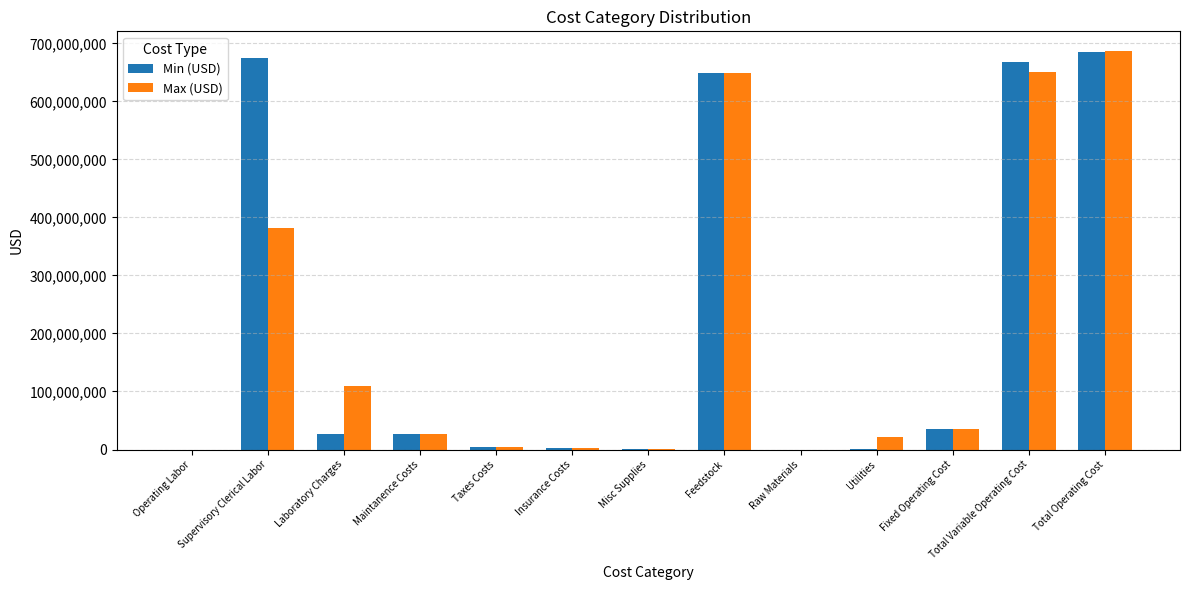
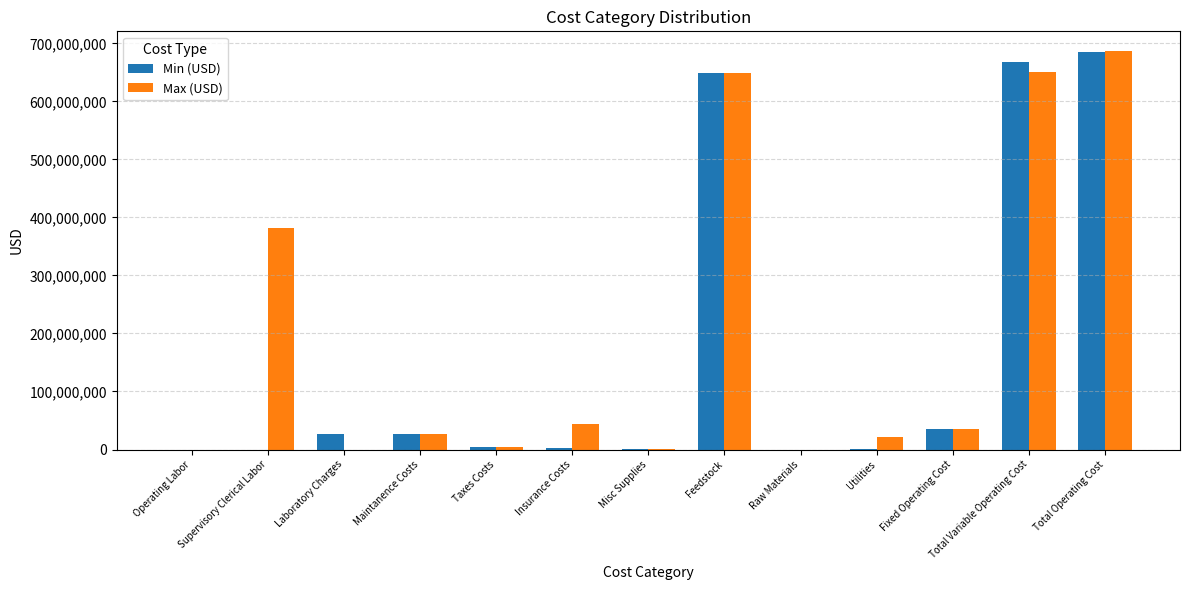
  {
    "Min (USD)": {
-     "Supervisory Clerical Labor": "670,000,000",
+     "Supervisory Clerical Labor": "0",
      "Laboratory Charges": "30,000,000",
      "Maintanence Costs": "30,000,000",
      "Taxes Costs": "0",
      "Feedstock": "650,000,000",
      "Fixed Operating Cost": "30,000,000",
      "Total Variable Operating Cost": "670,000,000",
      "Total Operating Cost": "690,000,000"
    },
    "Max (USD)": {
      "Supervisory Clerical Labor": "380,000,000",
-     "Laboratory Charges": "110,000,000",
+     "Laboratory Charges": "0",
      "Maintanence Costs": "30,000,000",
      "Taxes Costs": "0",
-     "Insurance Costs": "0",
+     "Insurance Costs": "40,000,000",
      "Feedstock": "650,000,000",
      "Utilities": "20,000,000",
      "Fixed Operating Cost": "40,000,000",
      "Total Variable Operating Cost": "650,000,000",
      "Total Operating Cost": "690,000,000"
    }
  }
